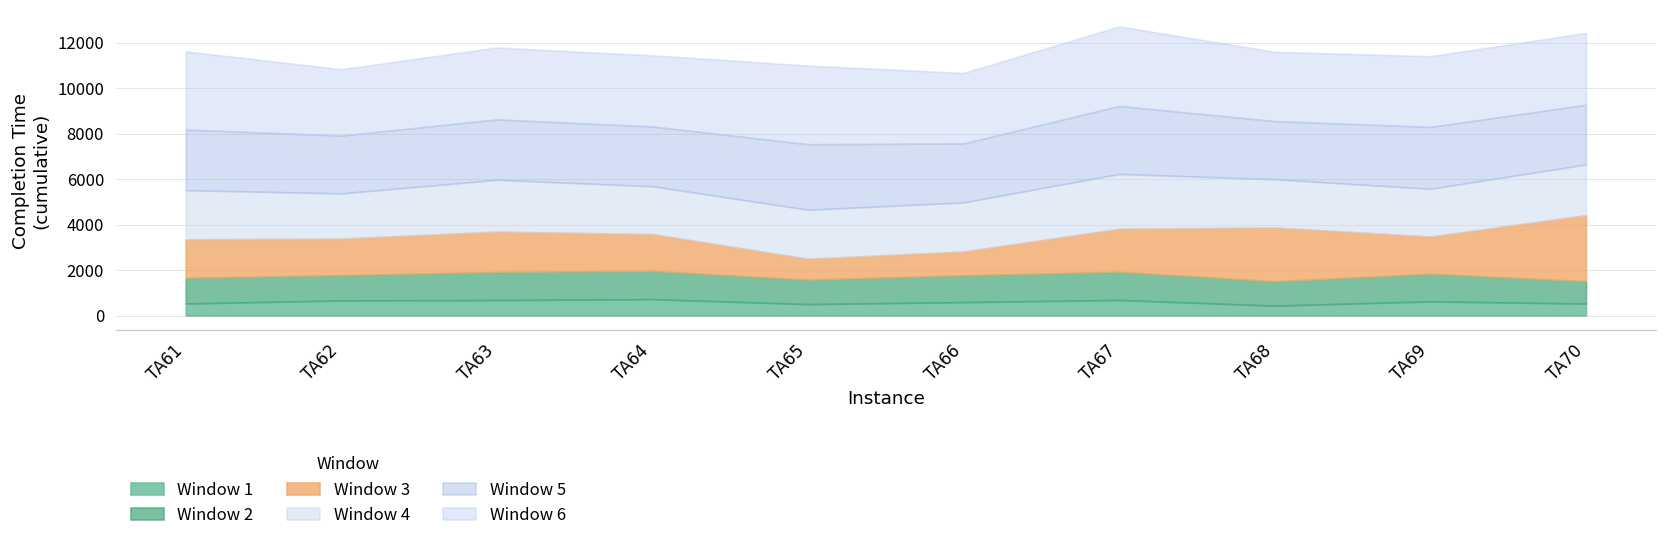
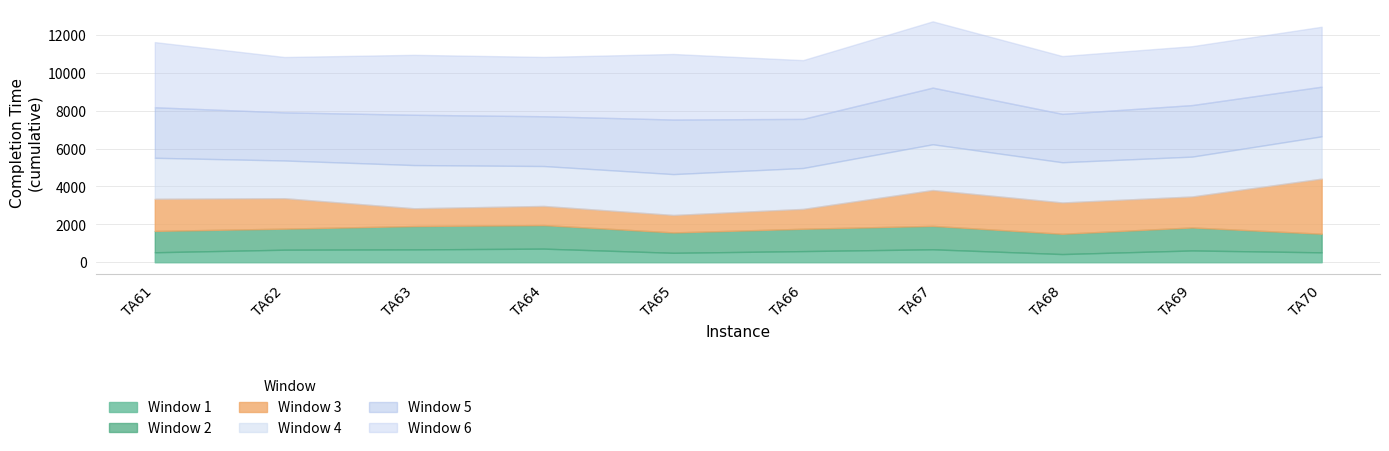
  {
    "Window 3": {
      "TA61": 1700,
      "TA62": 1600,
-     "TA63": 1800,
-     "TA64": 1600,
+     "TA63": 900,
+     "TA64": 1000,
      "TA65": 900,
      "TA66": 1000,
      "TA67": 1900,
-     "TA68": 2400,
+     "TA68": 1700,
      "TA69": 1600,
      "TA70": 2900
    }
  }
